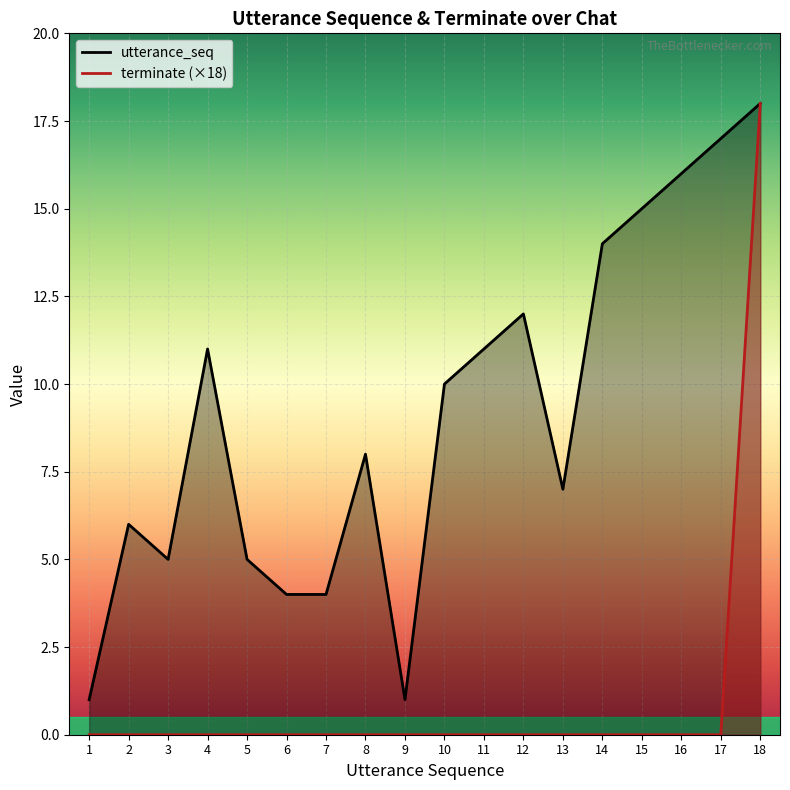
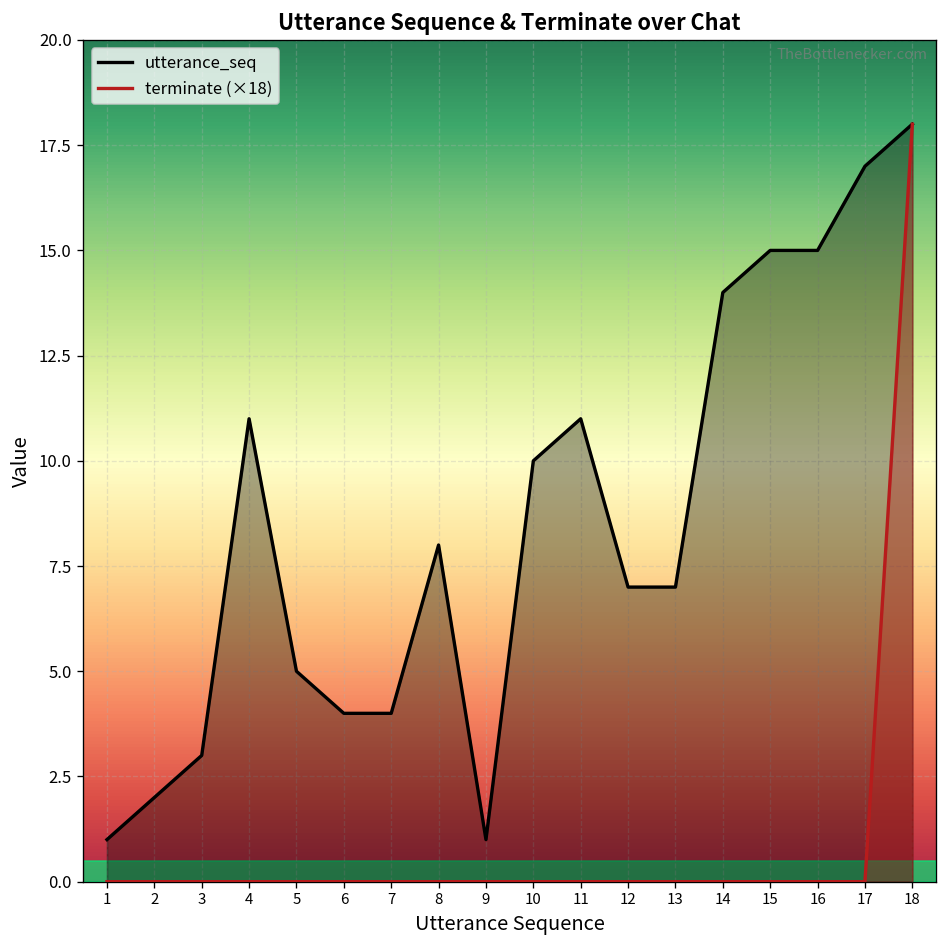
  {
    "utterance_seq": {
      "1": 1,
-     "2": 6,
-     "3": 5,
+     "2": 2,
+     "3": 3,
      "4": 11,
      "5": 5,
      "6": 4,
      "7": 4,
      "8": 8,
      "9": 1,
      "10": 10,
      "11": 11,
-     "12": 12,
+     "12": 7,
      "13": 7,
      "14": 14,
      "15": 15,
-     "16": 16,
+     "16": 15,
      "17": 17
    }
  }
